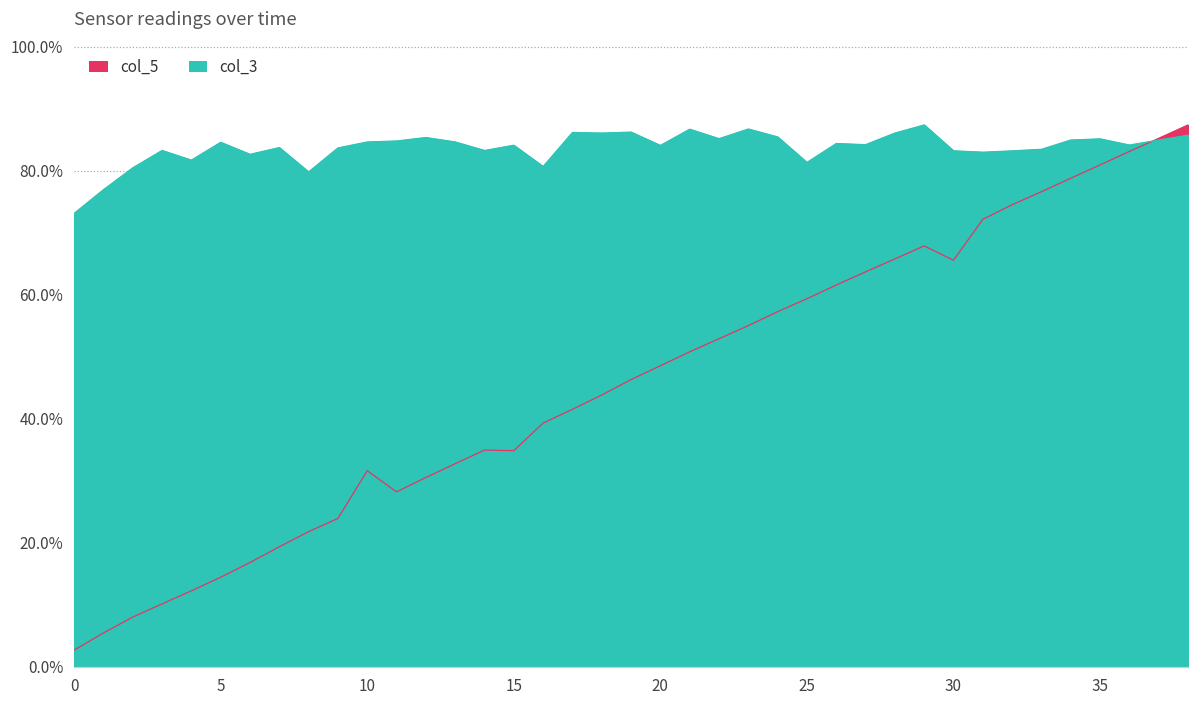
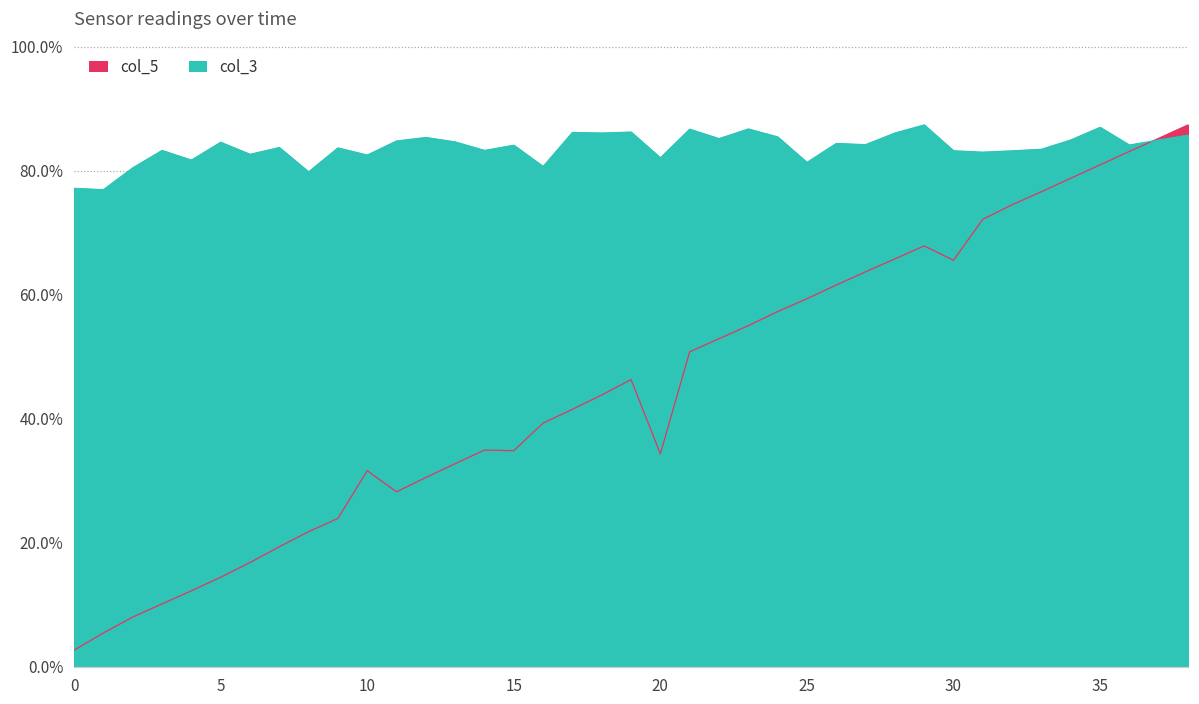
  {
    "col_5": {
      "0": "3%",
      "5": "14%",
      "10": "32%",
      "15": "35%",
-     "20": "49%",
+     "20": "34%",
      "25": "59%",
      "30": "66%",
      "35": "81%"
    },
    "col_3": {
-     "0": "73%",
+     "0": "77%",
      "5": "85%",
-     "10": "85%",
+     "10": "83%",
      "15": "84%",
-     "20": "84%",
+     "20": "82%",
      "25": "81%",
      "30": "83%",
-     "35": "85%"
+     "35": "87%"
    }
  }
